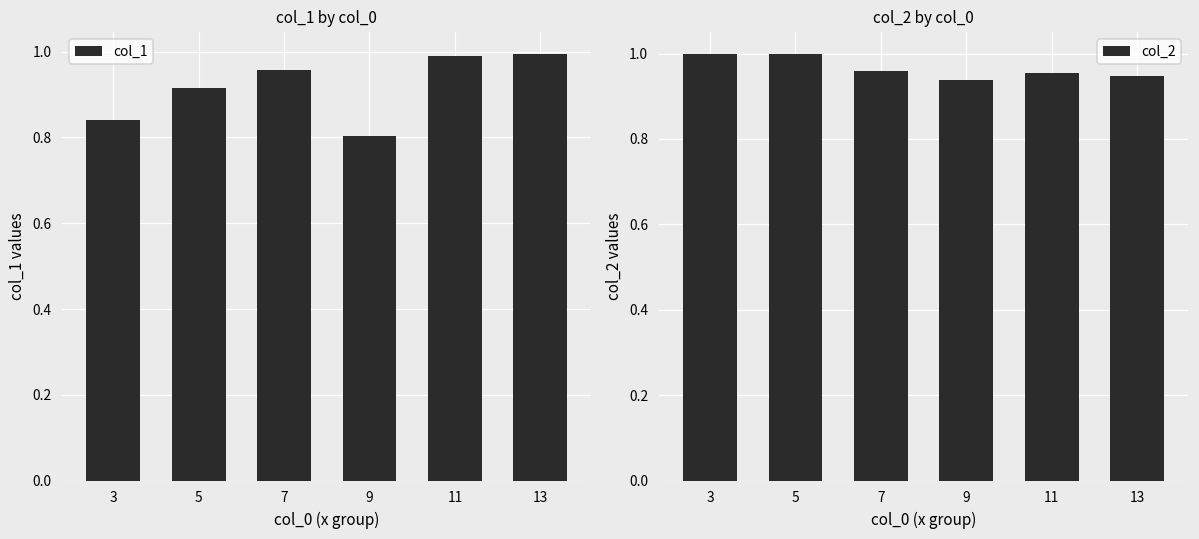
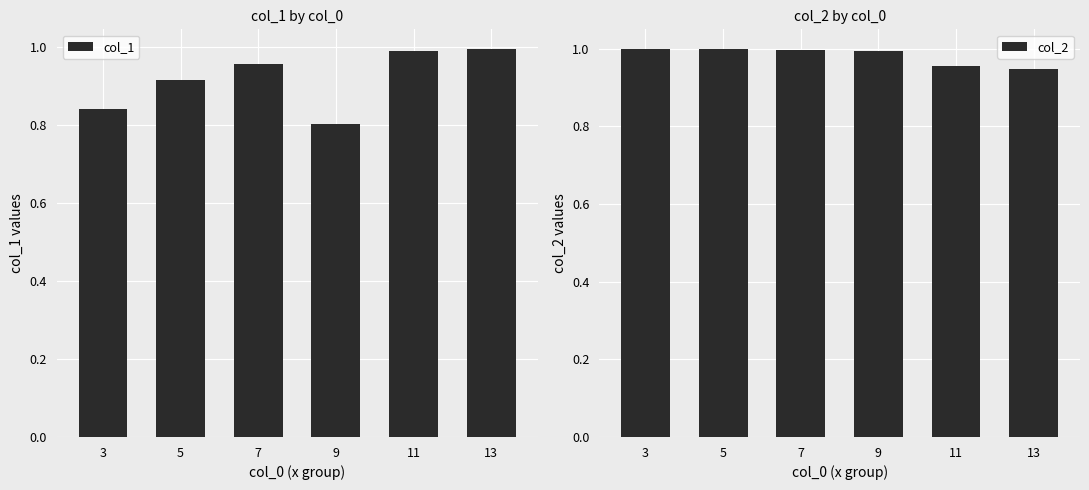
  {
    "col_1 by col_0": {
      "3": 0.84,
      "5": 0.91,
      "7": 0.96,
      "9": 0.80,
      "11": 0.99,
      "13": 1.00
    },
    "col_2 by col_0": {
      "3": 1.00,
      "5": 1.00,
-     "7": 0.96,
-     "9": 0.94,
+     "7": 1.00,
+     "9": 0.99,
      "11": 0.95,
      "13": 0.95
    }
  }
